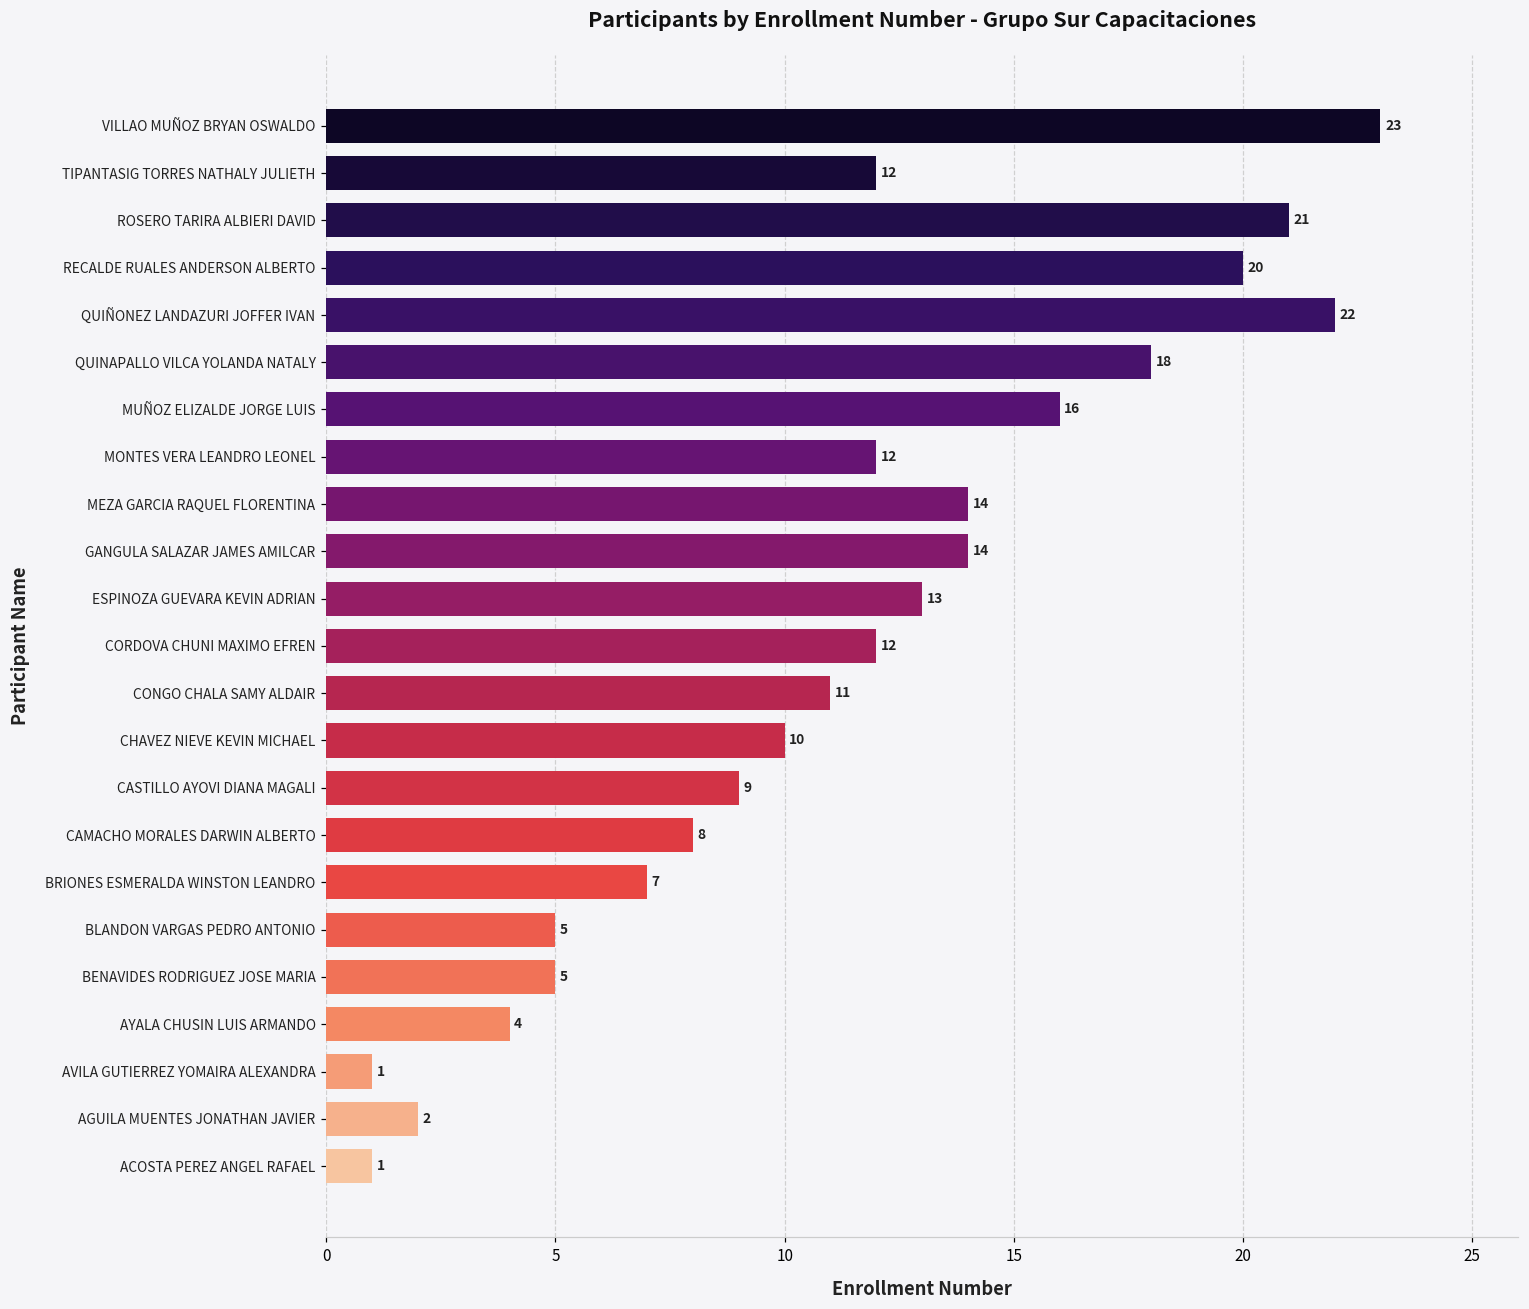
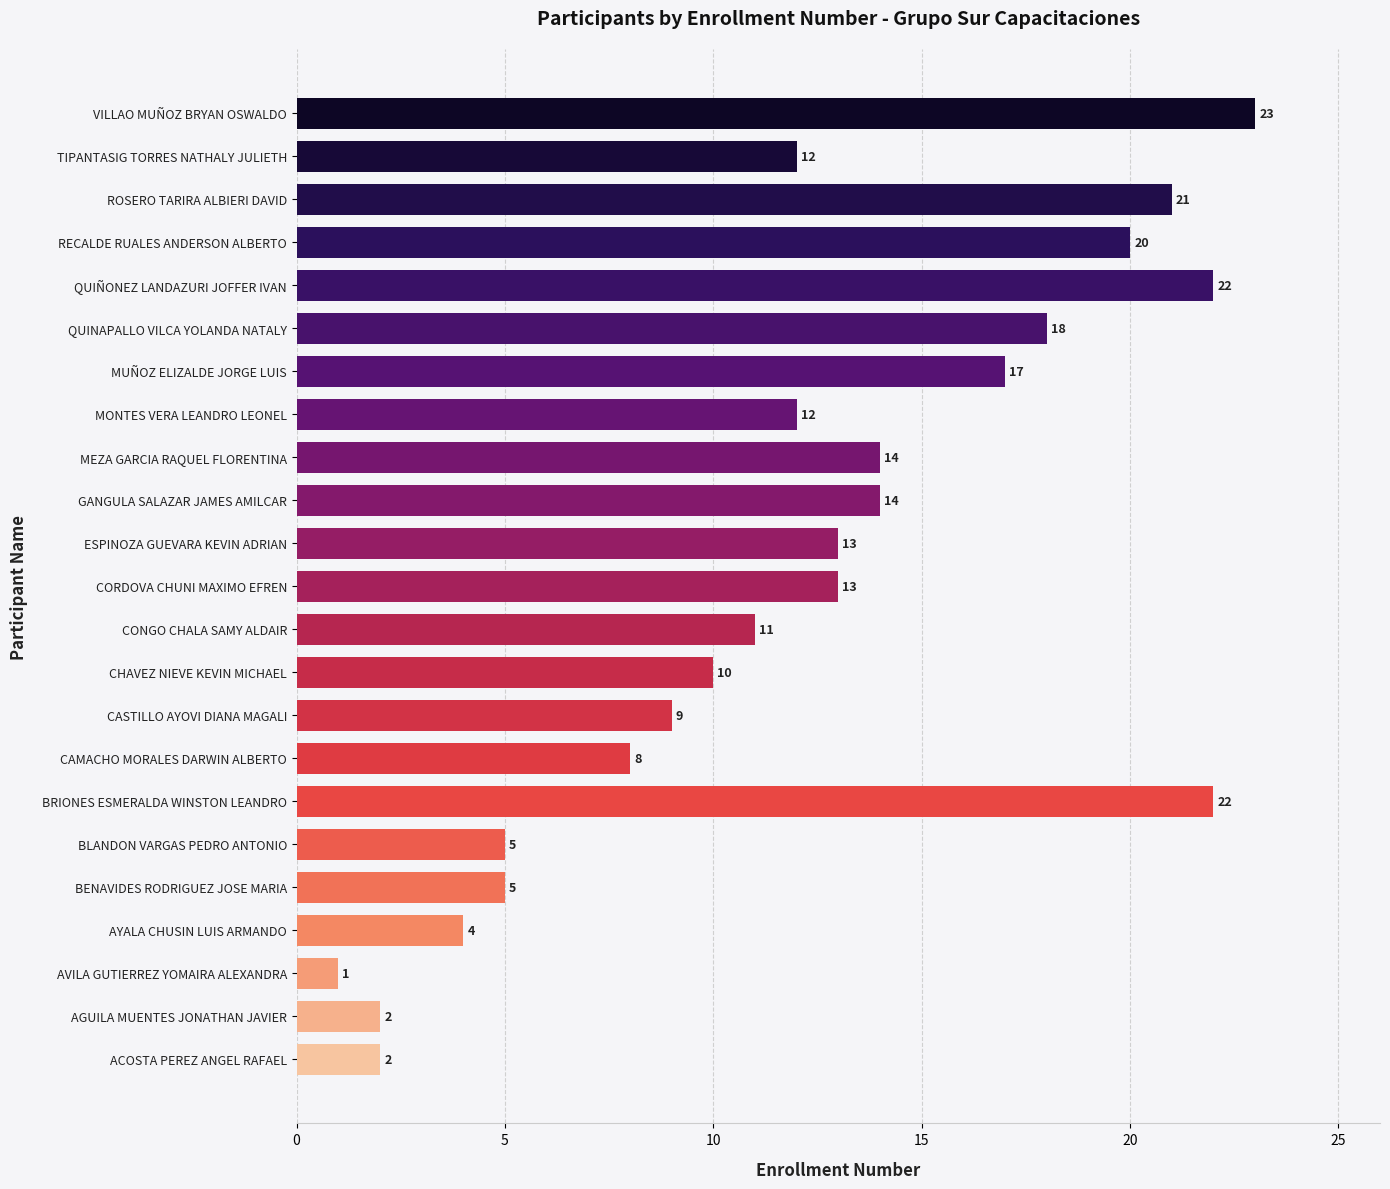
  {
    "VILLAO MUÑOZ BRYAN OSWALDO": 23,
    "TIPANTASIG TORRES NATHALY JULIETH": 12,
    "ROSERO TARIRA ALBIERI DAVID": 21,
    "RECALDE RUALES ANDERSON ALBERTO": 20,
    "QUIÑONEZ LANDAZURI JOFFER IVAN": 22,
    "QUINAPALLO VILCA YOLANDA NATALY": 18,
-   "MUÑOZ ELIZALDE JORGE LUIS": 16,
+   "MUÑOZ ELIZALDE JORGE LUIS": 17,
    "MONTES VERA LEANDRO LEONEL": 12,
    "MEZA GARCIA RAQUEL FLORENTINA": 14,
    "GANGULA SALAZAR JAMES AMILCAR": 14,
    "ESPINOZA GUEVARA KEVIN ADRIAN": 13,
-   "CORDOVA CHUNI MAXIMO EFREN": 12,
+   "CORDOVA CHUNI MAXIMO EFREN": 13,
    "CONGO CHALA SAMY ALDAIR": 11,
    "CHAVEZ NIEVE KEVIN MICHAEL": 10,
    "CASTILLO AYOVI DIANA MAGALI": 9,
    "CAMACHO MORALES DARWIN ALBERTO": 8,
-   "BRIONES ESMERALDA WINSTON LEANDRO": 7,
+   "BRIONES ESMERALDA WINSTON LEANDRO": 22,
    "BLANDON VARGAS PEDRO ANTONIO": 5,
    "BENAVIDES RODRIGUEZ JOSE MARIA": 5,
    "AYALA CHUSIN LUIS ARMANDO": 4,
    "AVILA GUTIERREZ YOMAIRA ALEXANDRA": 1,
    "AGUILA MUENTES JONATHAN JAVIER": 2,
-   "ACOSTA PEREZ ANGEL RAFAEL": 1
+   "ACOSTA PEREZ ANGEL RAFAEL": 2
  }
